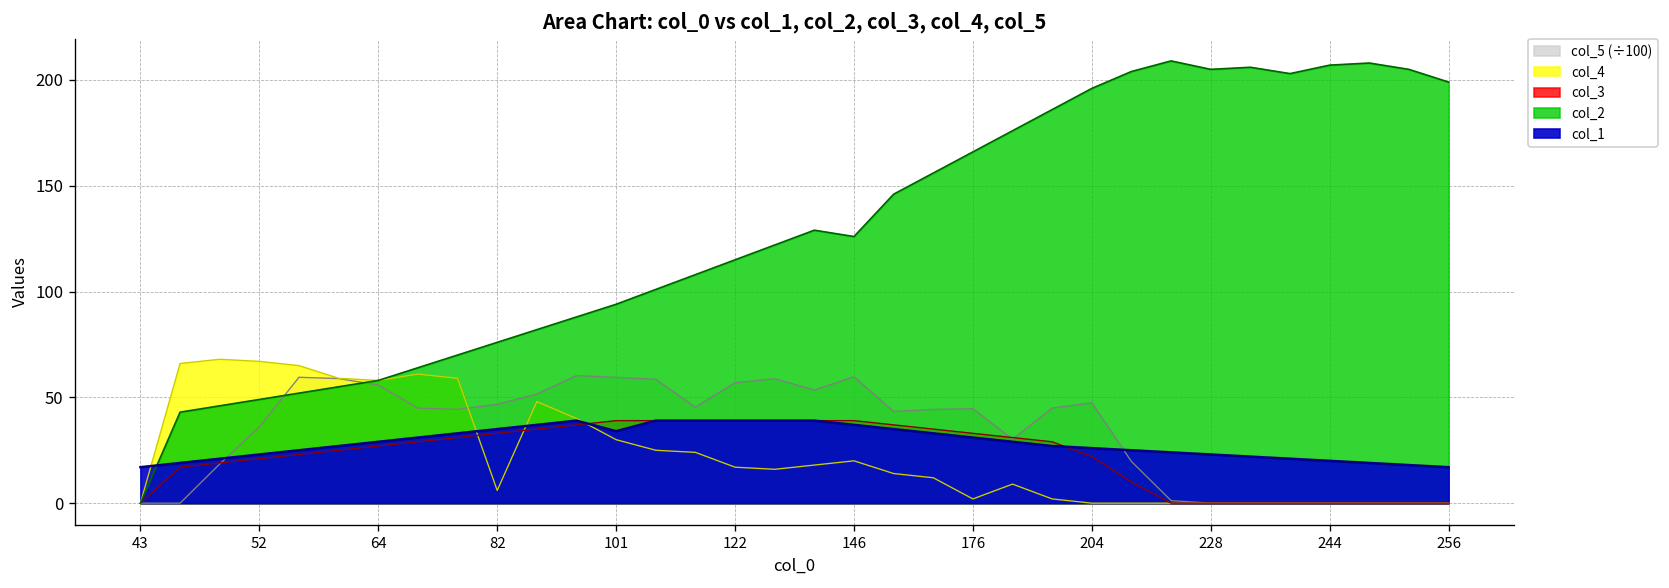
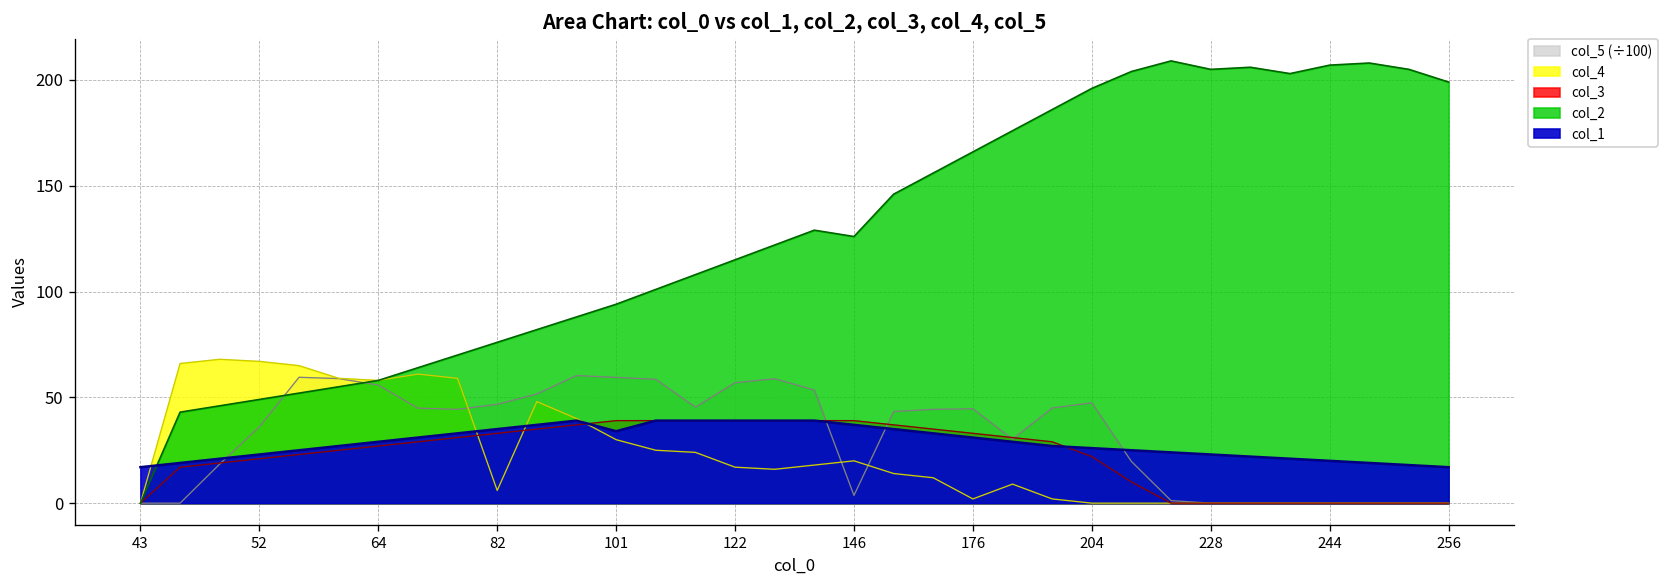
  {
    "col_5 (÷100)": {
      "52": 36,
      "64": 56,
      "82": 47,
      "101": 59,
      "122": 57,
-     "146": 60,
+     "146": 4,
      "176": 45,
      "204": 47
    },
    "col_4": {
      "52": 67,
      "82": 6,
      "101": 30,
      "122": 17,
      "146": 20,
      "176": 2,
      "204": 0
    },
    "col_3": {
      "52": 21,
      "64": 27,
      "82": 33,
      "101": 39,
      "146": 39,
      "176": 33,
      "204": 22
    },
    "col_2": {
      "52": 49,
      "82": 76,
      "101": 94,
      "122": 115,
      "146": 126,
      "176": 166,
      "204": 196,
      "228": 205,
      "244": 207,
      "256": 199
    },
    "col_1": {
      "43": 17,
      "52": 23,
      "64": 29,
      "82": 35,
      "101": 34,
      "146": 37,
      "176": 31,
      "204": 26,
      "228": 23,
      "244": 20,
      "256": 17
    }
  }
